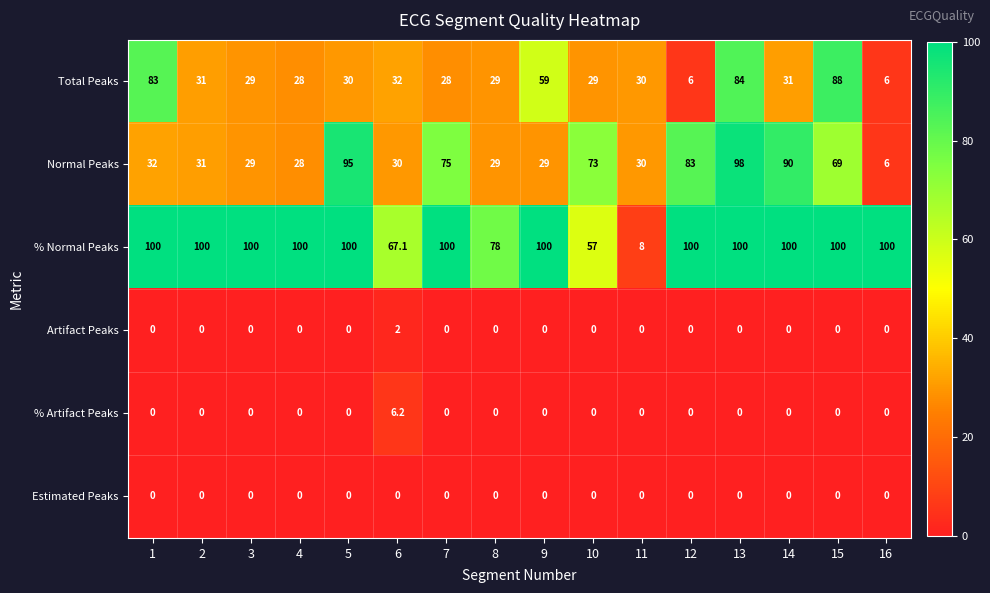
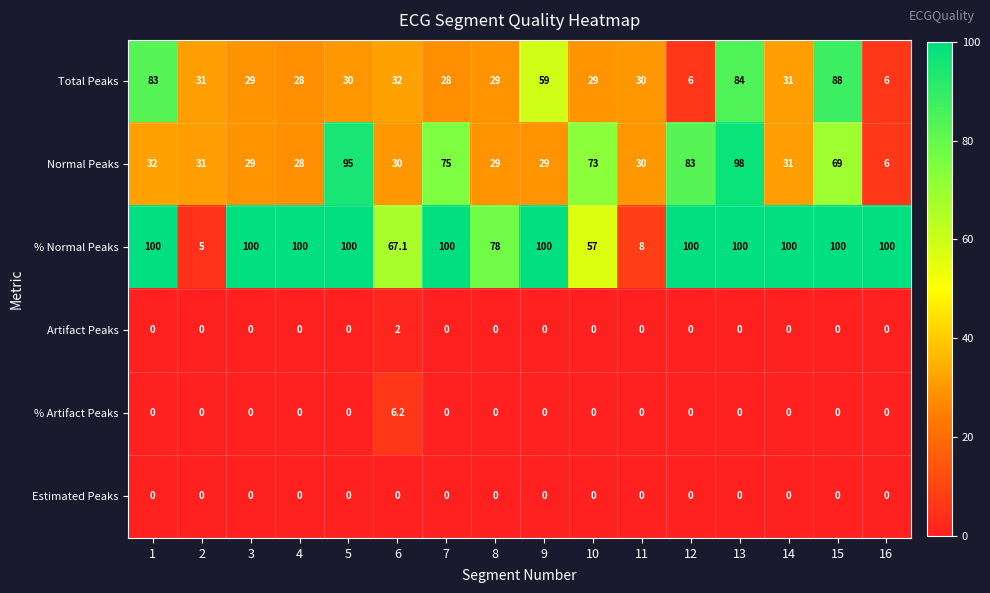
  {
    "Total Peaks": {
      "1": 83,
      "2": 31,
      "3": 29,
      "4": 28,
      "5": 30,
      "6": 32,
      "7": 28,
      "8": 29,
      "9": 59,
      "10": 29,
      "11": 30,
      "12": 6,
      "13": 84,
      "14": 31,
      "15": 88,
      "16": 6
    },
    "Normal Peaks": {
      "1": 32,
      "2": 31,
      "3": 29,
      "4": 28,
      "5": 95,
      "6": 30,
      "7": 75,
      "8": 29,
      "9": 29,
      "10": 73,
      "11": 30,
      "12": 83,
      "13": 98,
-     "14": 90,
+     "14": 31,
      "15": 69,
      "16": 6
    },
    "% Normal Peaks": {
      "1": 100,
-     "2": 100,
+     "2": 5,
      "3": 100,
      "4": 100,
      "5": 100,
      "6": 67.1,
      "7": 100,
      "8": 78,
      "9": 100,
      "10": 57,
      "11": 8,
      "12": 100,
      "13": 100,
      "14": 100,
      "15": 100,
      "16": 100
    },
    "Artifact Peaks": {
      "1": 0,
      "2": 0,
      "3": 0,
      "4": 0,
      "5": 0,
      "6": 2,
      "7": 0,
      "8": 0,
      "9": 0,
      "10": 0,
      "11": 0,
      "12": 0,
      "13": 0,
      "14": 0,
      "15": 0,
      "16": 0
    },
    "% Artifact Peaks": {
      "1": 0,
      "2": 0,
      "3": 0,
      "4": 0,
      "5": 0,
      "6": 6.2,
      "7": 0,
      "8": 0,
      "9": 0,
      "10": 0,
      "11": 0,
      "12": 0,
      "13": 0,
      "14": 0,
      "15": 0,
      "16": 0
    },
    "Estimated Peaks": {
      "1": 0,
      "2": 0,
      "3": 0,
      "4": 0,
      "5": 0,
      "6": 0,
      "7": 0,
      "8": 0,
      "9": 0,
      "10": 0,
      "11": 0,
      "12": 0,
      "13": 0,
      "14": 0,
      "15": 0,
      "16": 0
    }
  }
